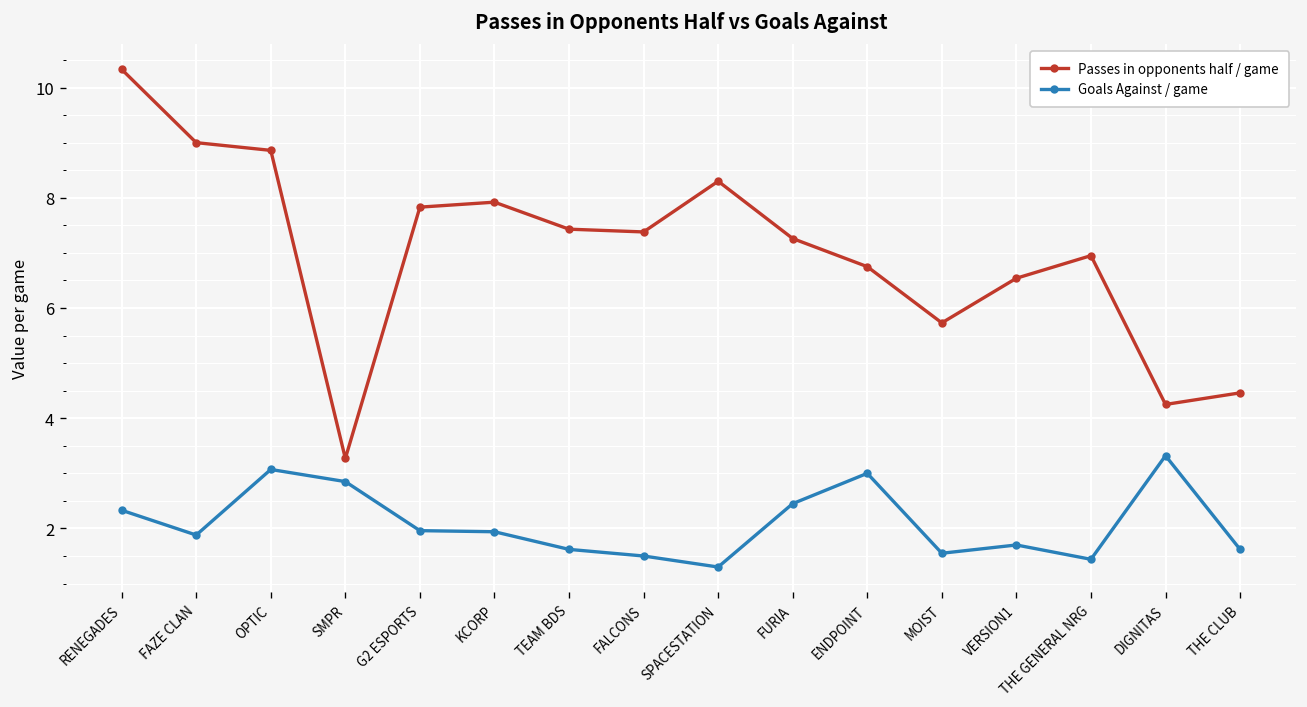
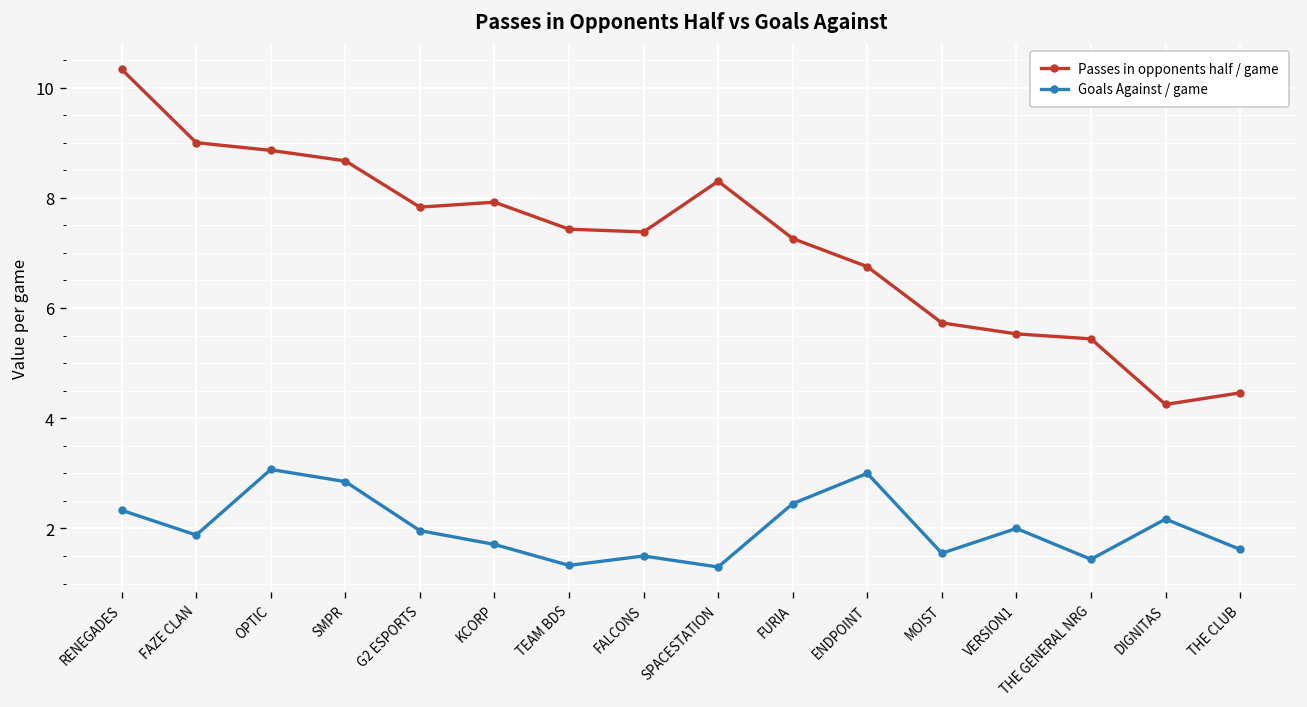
  {
    "Passes in opponents half / game": {
      "RENEGADES": 10.3,
      "FAZE CLAN": 9.0,
      "OPTIC": 8.9,
-     "SMPR": 3.3,
+     "SMPR": 8.7,
      "G2 ESPORTS": 7.8,
      "KCORP": 7.9,
      "TEAM BDS": 7.4,
      "FALCONS": 7.4,
      "SPACESTATION": 8.3,
      "FURIA": 7.3,
      "ENDPOINT": 6.8,
      "MOIST": 5.7,
-     "VERSION1": 6.5,
-     "THE GENERAL NRG": 7.0,
+     "VERSION1": 5.5,
+     "THE GENERAL NRG": 5.4,
      "DIGNITAS": 4.3,
      "THE CLUB": 4.5
    },
    "Goals Against / game": {
      "RENEGADES": 2.3,
      "FAZE CLAN": 1.9,
      "OPTIC": 3.1,
      "SMPR": 2.9,
      "G2 ESPORTS": 2.0,
-     "KCORP": 1.9,
-     "TEAM BDS": 1.6,
+     "KCORP": 1.7,
+     "TEAM BDS": 1.3,
      "FALCONS": 1.5,
      "SPACESTATION": 1.3,
      "FURIA": 2.5,
      "ENDPOINT": 3.0,
      "MOIST": 1.6,
-     "VERSION1": 1.7,
+     "VERSION1": 2.0,
      "THE GENERAL NRG": 1.4,
-     "DIGNITAS": 3.3,
+     "DIGNITAS": 2.2,
      "THE CLUB": 1.6
    }
  }
